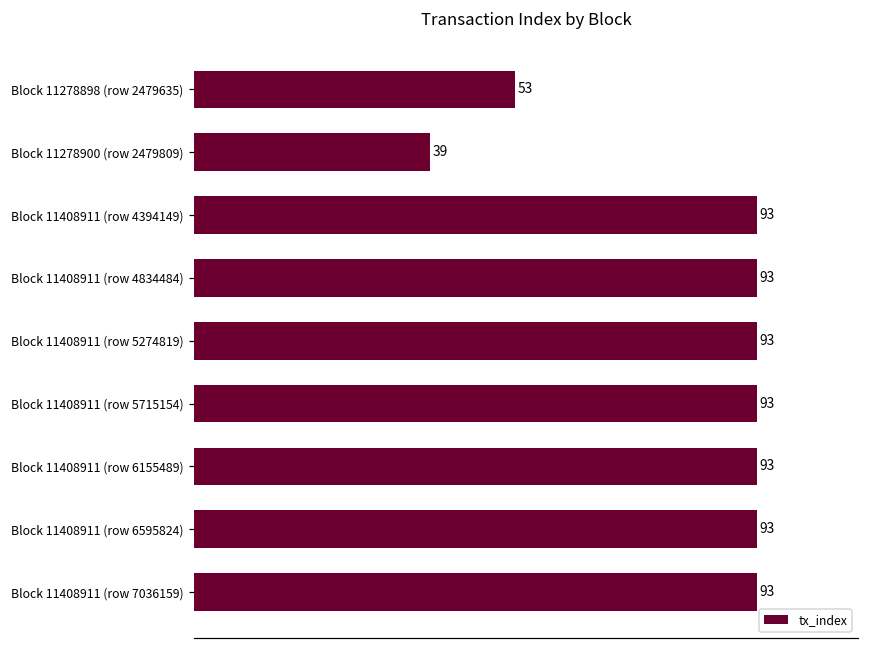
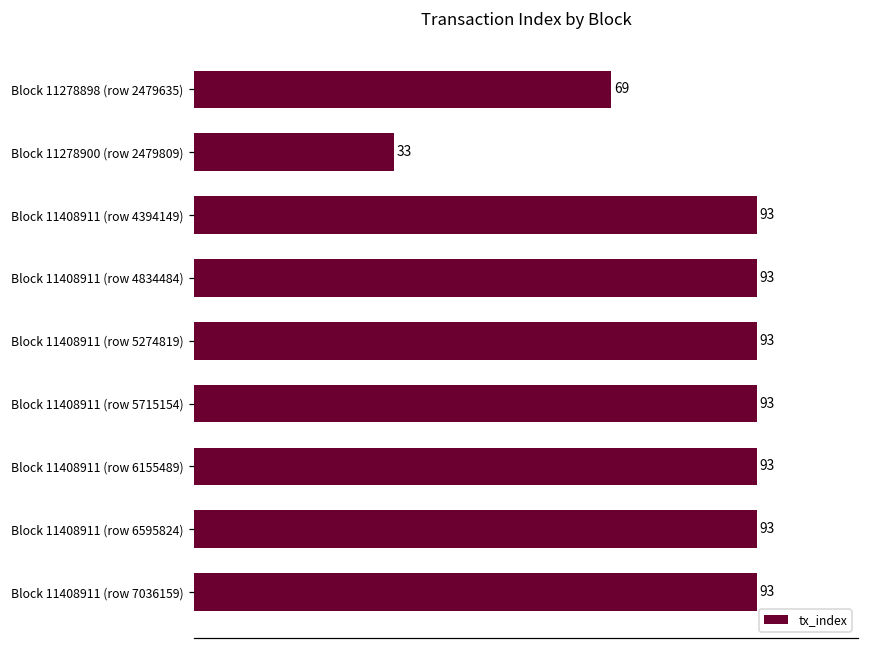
  {
-   "Block 11278898 (row 2479635)": 53,
-   "Block 11278900 (row 2479809)": 39,
+   "Block 11278898 (row 2479635)": 69,
+   "Block 11278900 (row 2479809)": 33,
    "Block 11408911 (row 4394149)": 93,
    "Block 11408911 (row 4834484)": 93,
    "Block 11408911 (row 5274819)": 93,
    "Block 11408911 (row 5715154)": 93,
    "Block 11408911 (row 6155489)": 93,
    "Block 11408911 (row 6595824)": 93,
    "Block 11408911 (row 7036159)": 93
  }
